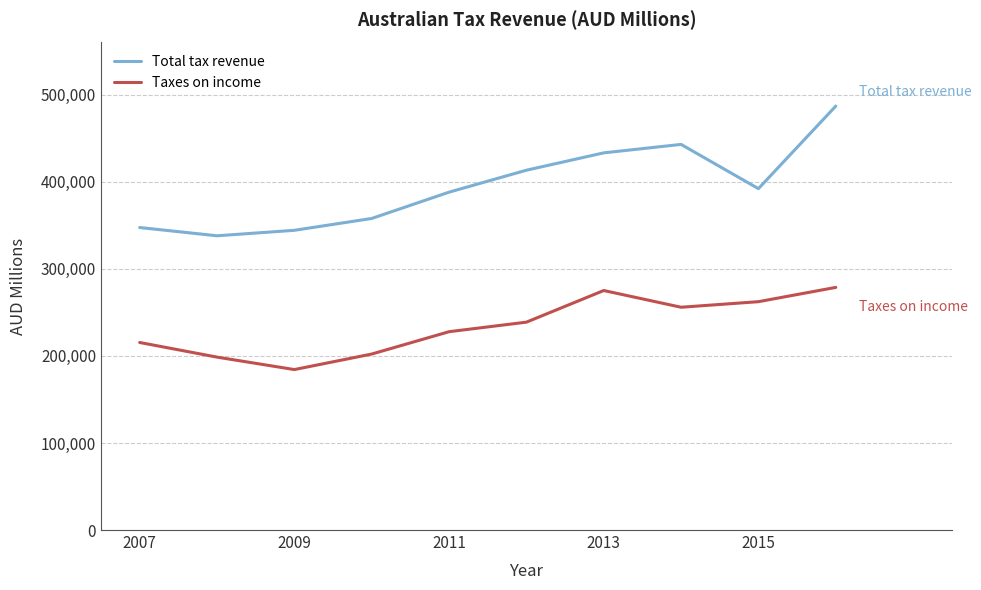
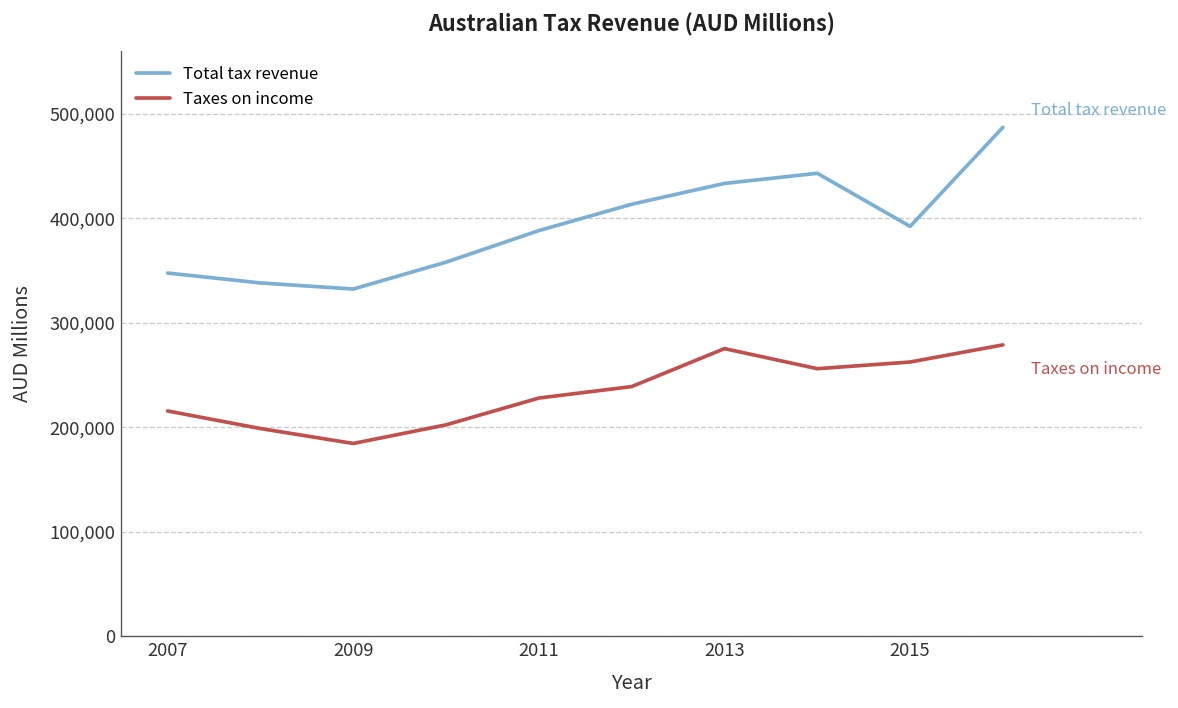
  {
    "Total tax revenue": {
      "2007": "350,000",
-     "2009": "340,000",
+     "2009": "330,000",
      "2011": "390,000",
      "2013": "430,000",
      "2015": "390,000"
    },
    "Taxes on income": {
      "2007": "220,000",
      "2009": "180,000",
      "2011": "230,000",
      "2013": "280,000",
      "2015": "260,000"
    }
  }
